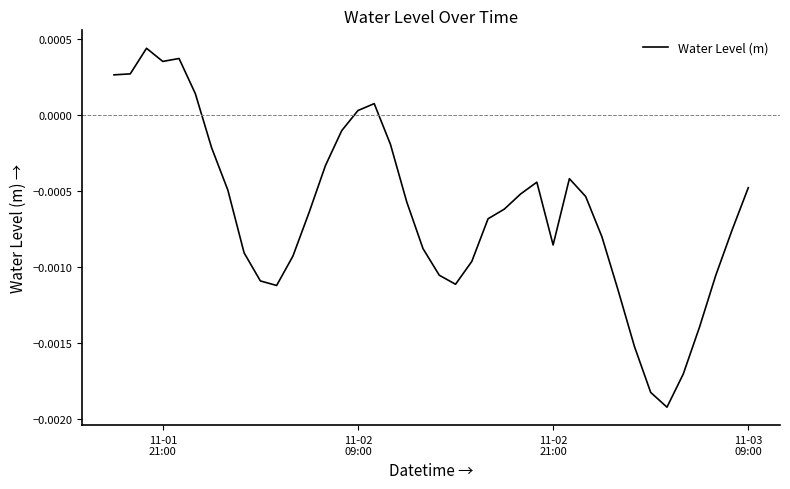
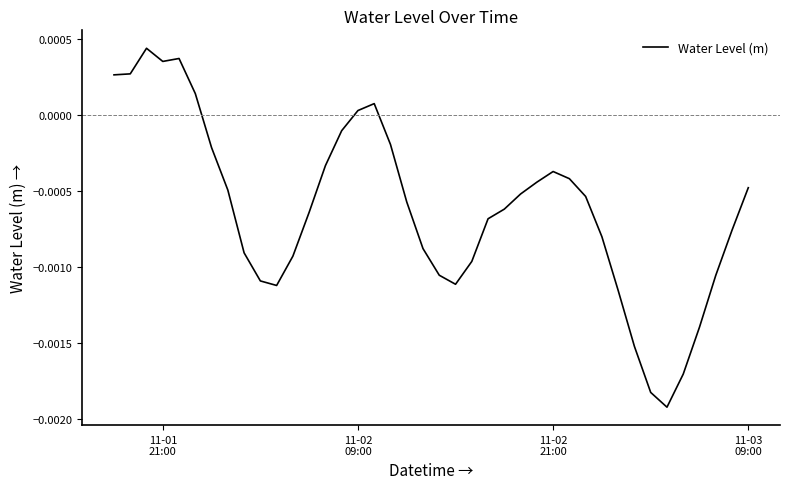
  {
    "11-01 21:00": 0.00035,
    "11-02 09:00": 0.00003,
-   "11-02 21:00": -0.00085,
+   "11-02 21:00": -0.00037,
    "11-03 09:00": -0.00048
  }
